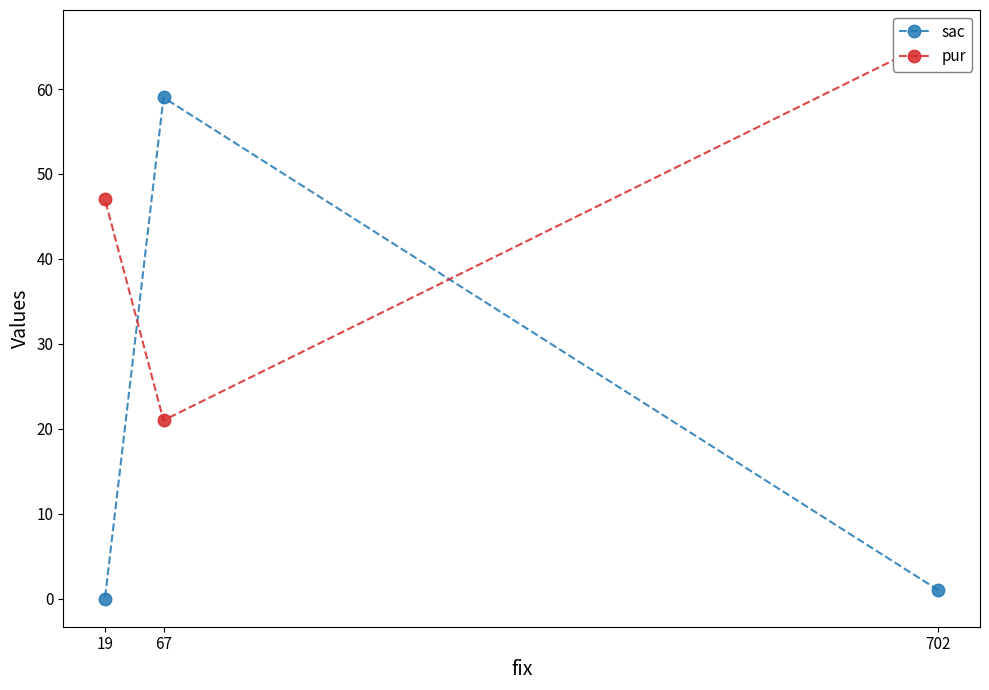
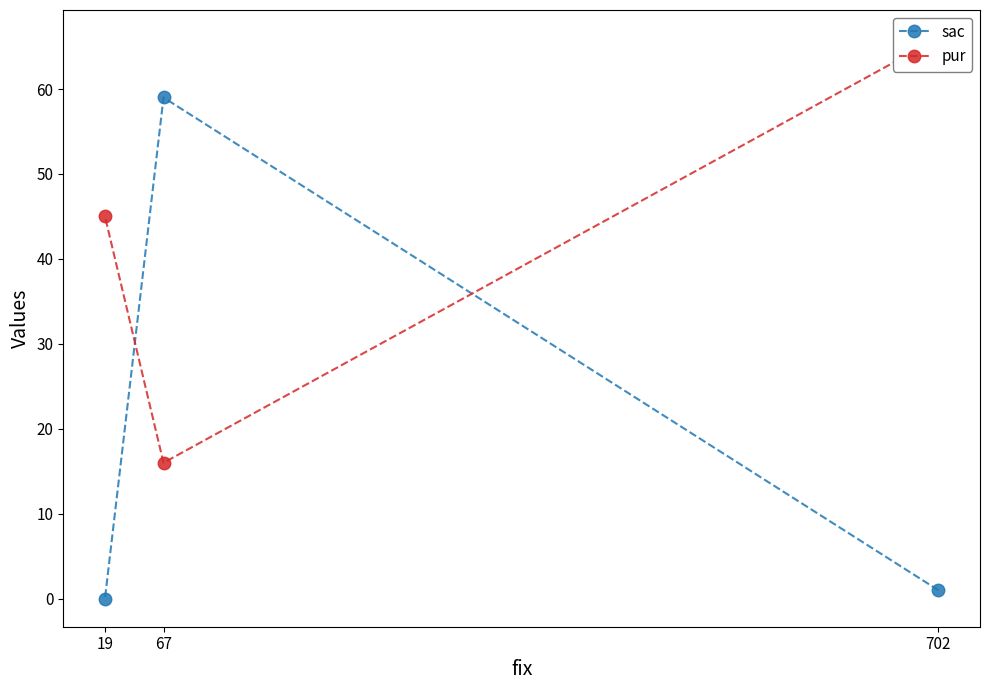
  {
    "sac": {
      "19": 0,
      "67": 59,
      "702": 1
    },
    "pur": {
-     "19": 47,
-     "67": 21
+     "19": 45,
+     "67": 16
    }
  }
